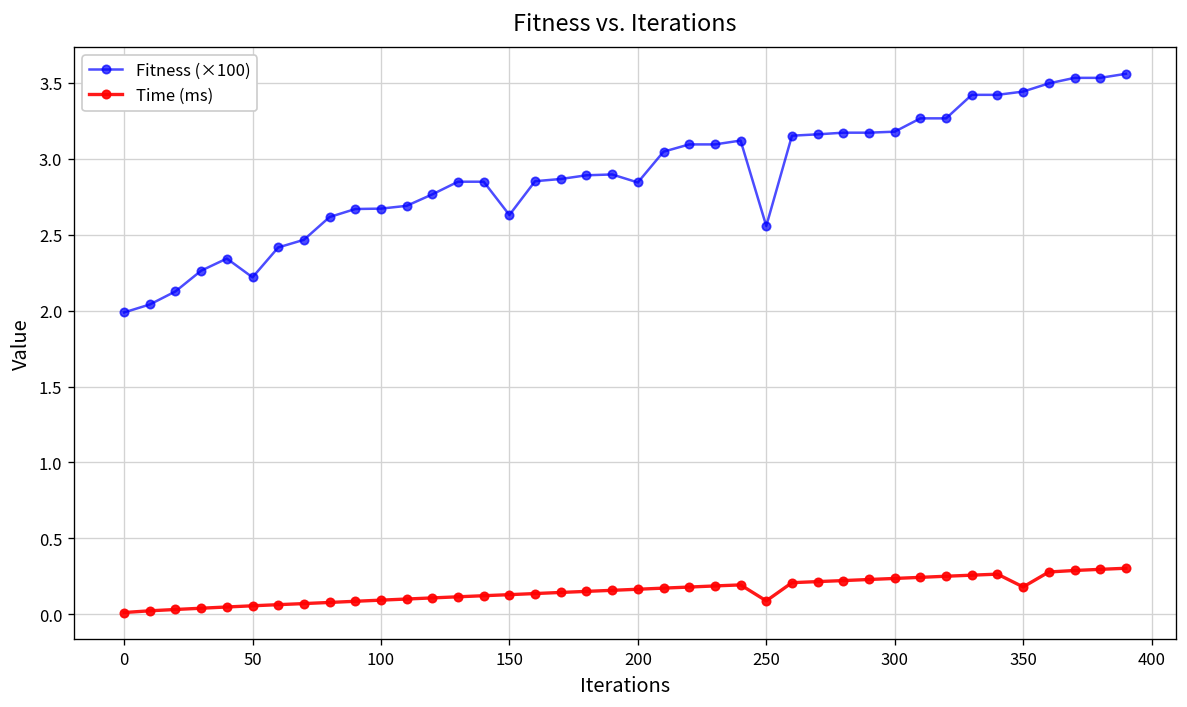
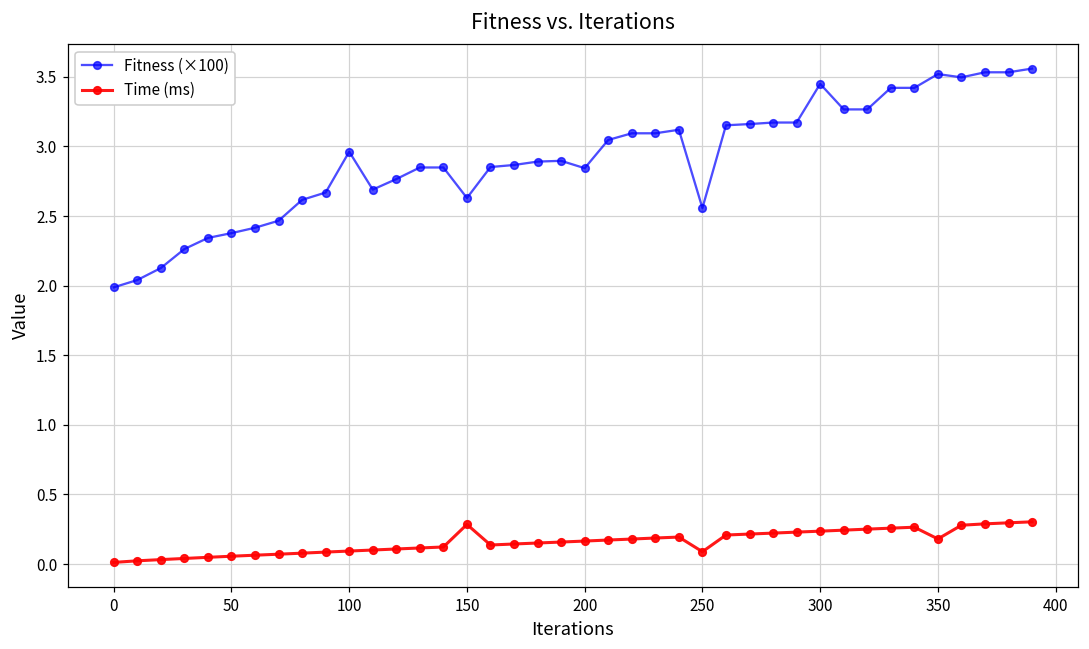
  {
    "Fitness (×100)": {
      "0": 1.99,
-     "50": 2.22,
-     "100": 2.67,
+     "50": 2.38,
+     "100": 2.96,
      "150": 2.63,
      "200": 2.84,
      "250": 2.56,
-     "300": 3.18,
-     "350": 3.44
+     "300": 3.45,
+     "350": 3.52
    },
    "Time (ms)": {
      "0": 0.01,
      "50": 0.06,
      "100": 0.09,
-     "150": 0.13,
+     "150": 0.29,
      "200": 0.17,
      "250": 0.09,
      "300": 0.24,
      "350": 0.18
    }
  }
